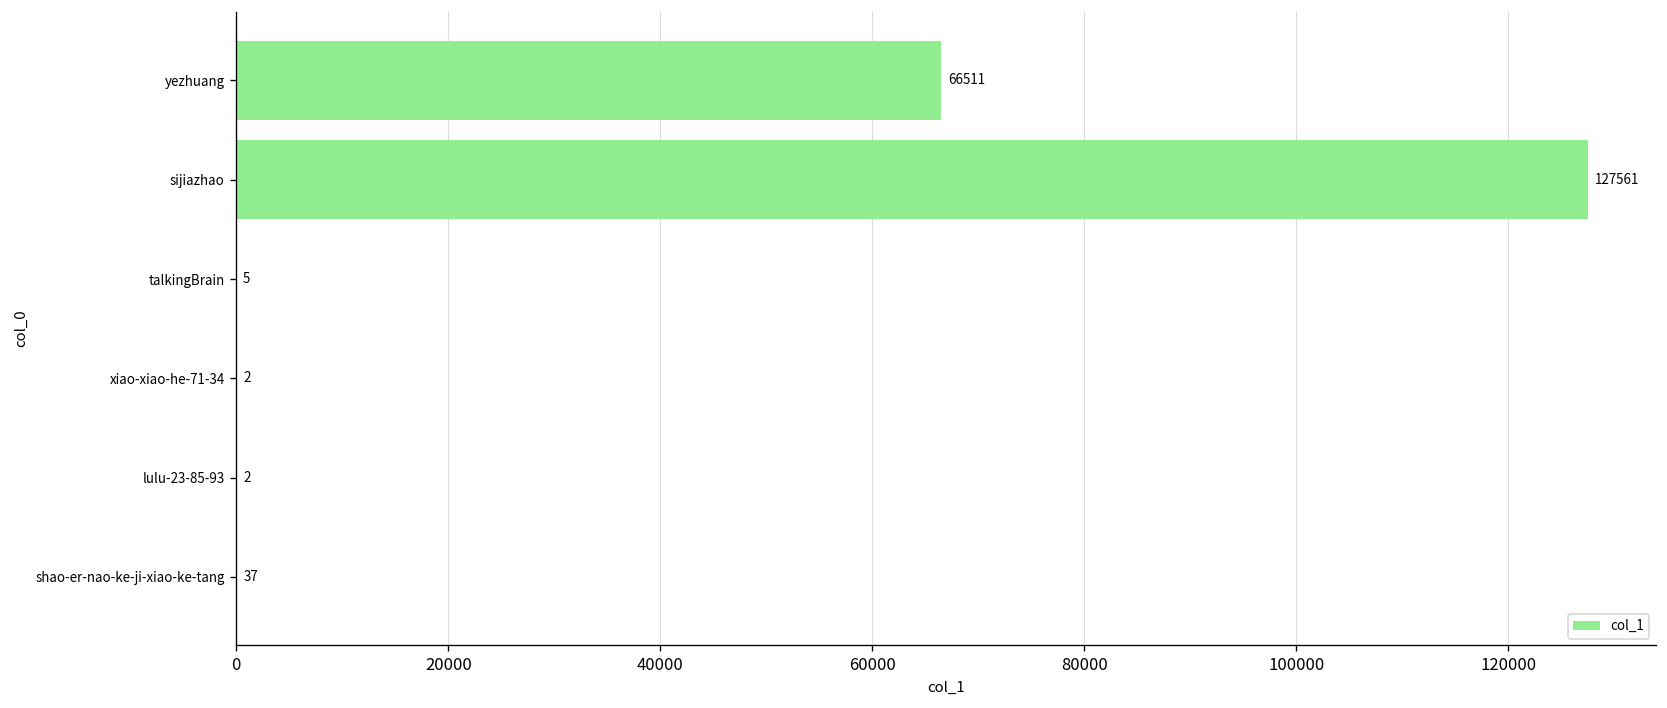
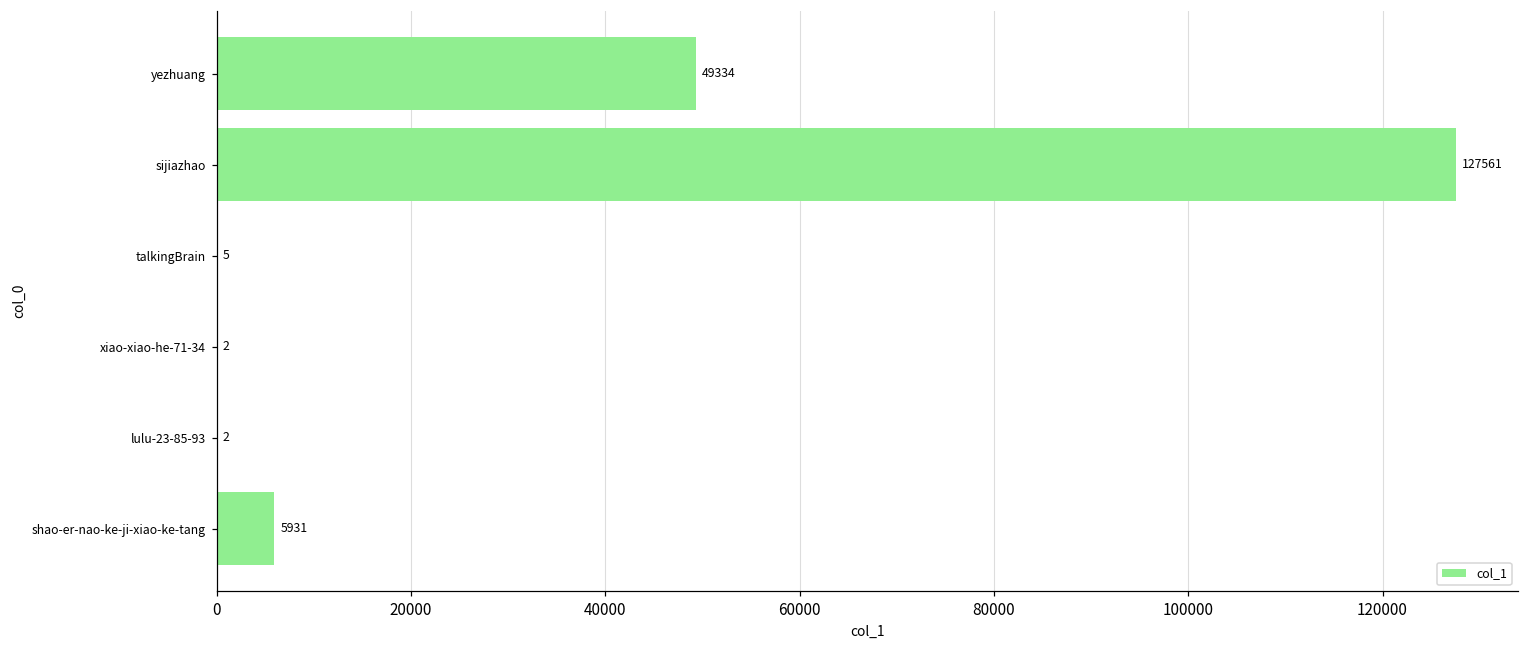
  {
-   "yezhuang": 66511,
+   "yezhuang": 49334,
    "sijiazhao": 127561,
    "talkingBrain": 5,
    "xiao-xiao-he-71-34": 2,
    "lulu-23-85-93": 2,
-   "shao-er-nao-ke-ji-xiao-ke-tang": 37
+   "shao-er-nao-ke-ji-xiao-ke-tang": 5931
  }
